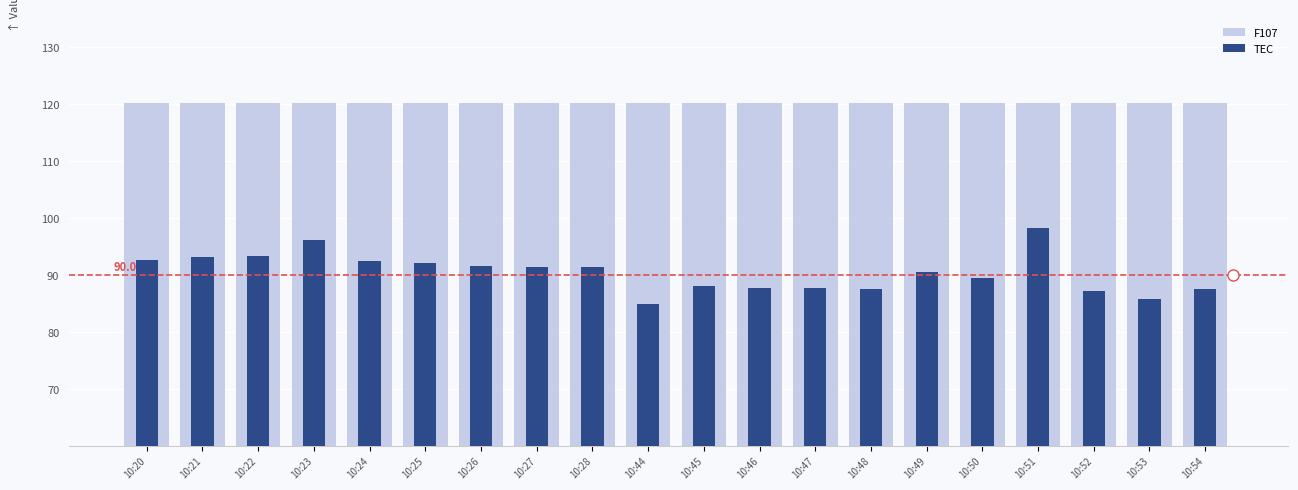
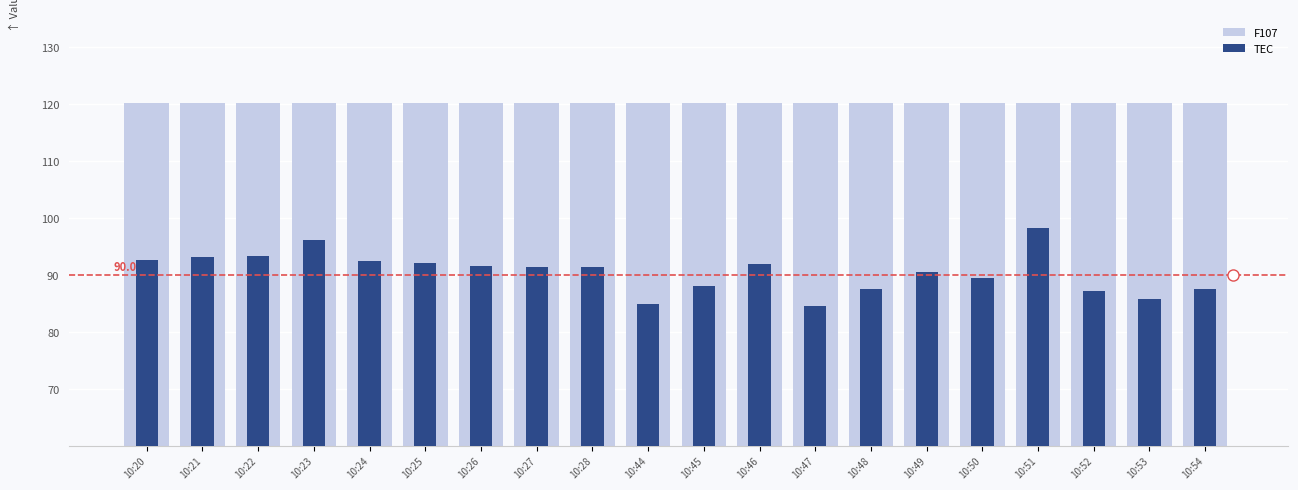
  {
    "F107": {
      "10:21": 120,
      "10:22": 120,
      "10:23": 120,
      "10:24": 120,
      "10:25": 120,
      "10:26": 120,
      "10:27": 120,
      "10:28": 120,
      "10:44": 120,
      "10:45": 120,
      "10:46": 120,
      "10:47": 120,
      "10:48": 120,
      "10:49": 120,
      "10:50": 120,
      "10:51": 120,
      "10:52": 120,
      "10:53": 120,
      "10:54": 120
    },
    "TEC": {
-     "10:46": 88,
-     "10:47": 88
+     "10:46": 92,
+     "10:47": 84
    }
  }
